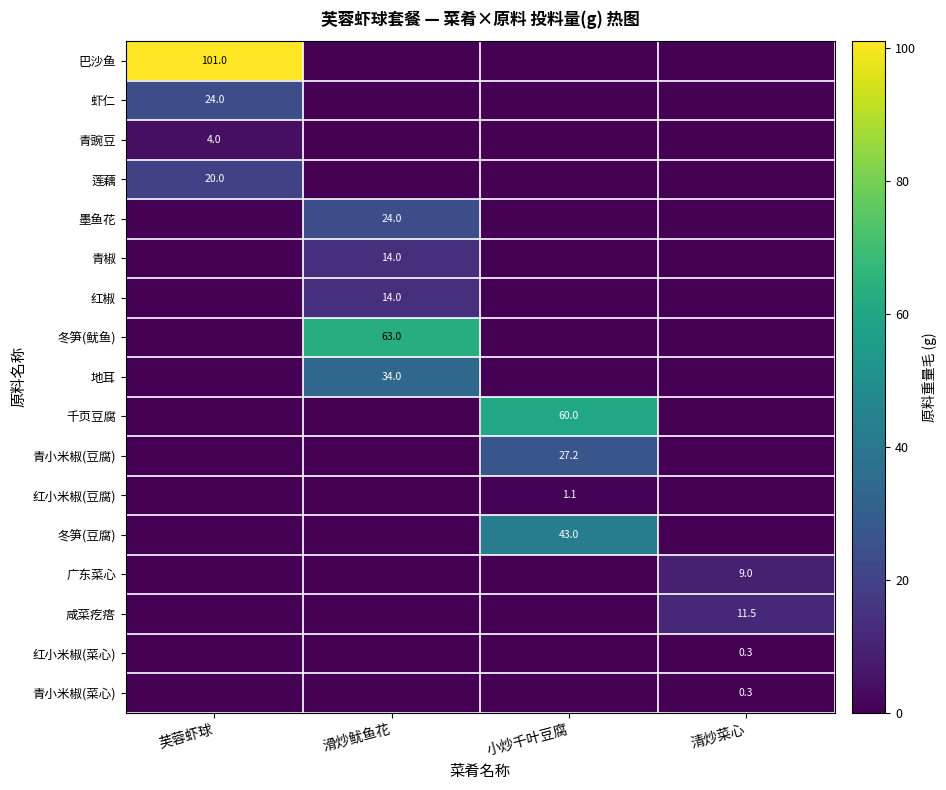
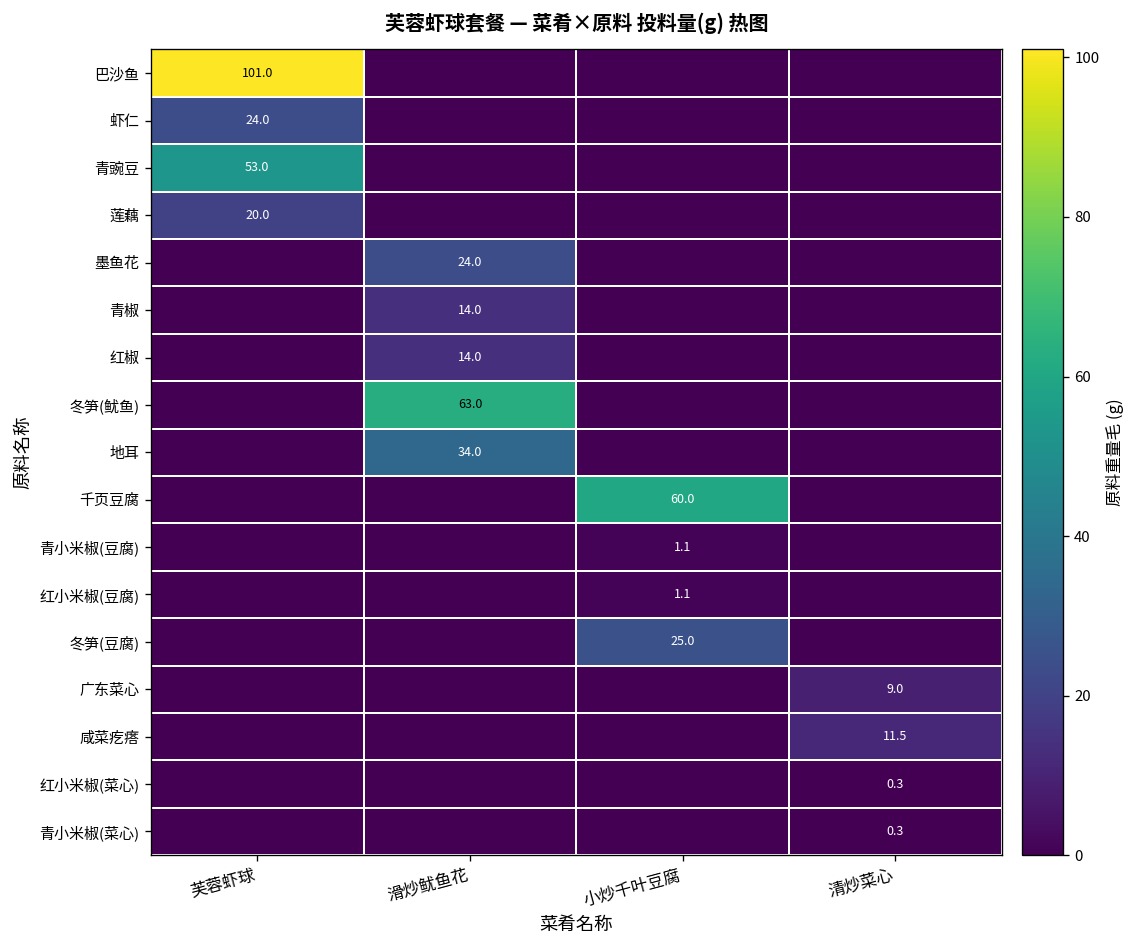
  {
    "巴沙鱼": {
      "芙蓉虾球": 101.0
    },
    "虾仁": {
      "芙蓉虾球": 24.0
    },
    "青豌豆": {
-     "芙蓉虾球": 4.0
+     "芙蓉虾球": 53.0
    },
    "莲藕": {
      "芙蓉虾球": 20.0
    },
    "墨鱼花": {
      "滑炒鱿鱼花": 24.0
    },
    "青椒": {
      "滑炒鱿鱼花": 14.0
    },
    "红椒": {
      "滑炒鱿鱼花": 14.0
    },
    "冬笋(鱿鱼)": {
      "滑炒鱿鱼花": 63.0
    },
    "地耳": {
      "滑炒鱿鱼花": 34.0
    },
    "千页豆腐": {
      "小炒千叶豆腐": 60.0
    },
    "青小米椒(豆腐)": {
-     "小炒千叶豆腐": 27.2
+     "小炒千叶豆腐": 1.1
    },
    "红小米椒(豆腐)": {
      "小炒千叶豆腐": 1.1
    },
    "冬笋(豆腐)": {
-     "小炒千叶豆腐": 43.0
+     "小炒千叶豆腐": 25.0
    },
    "广东菜心": {
      "清炒菜心": 9.0
    },
    "咸菜疙瘩": {
      "清炒菜心": 11.5
    },
    "红小米椒(菜心)": {
      "清炒菜心": 0.3
    },
    "青小米椒(菜心)": {
      "清炒菜心": 0.3
    }
  }
